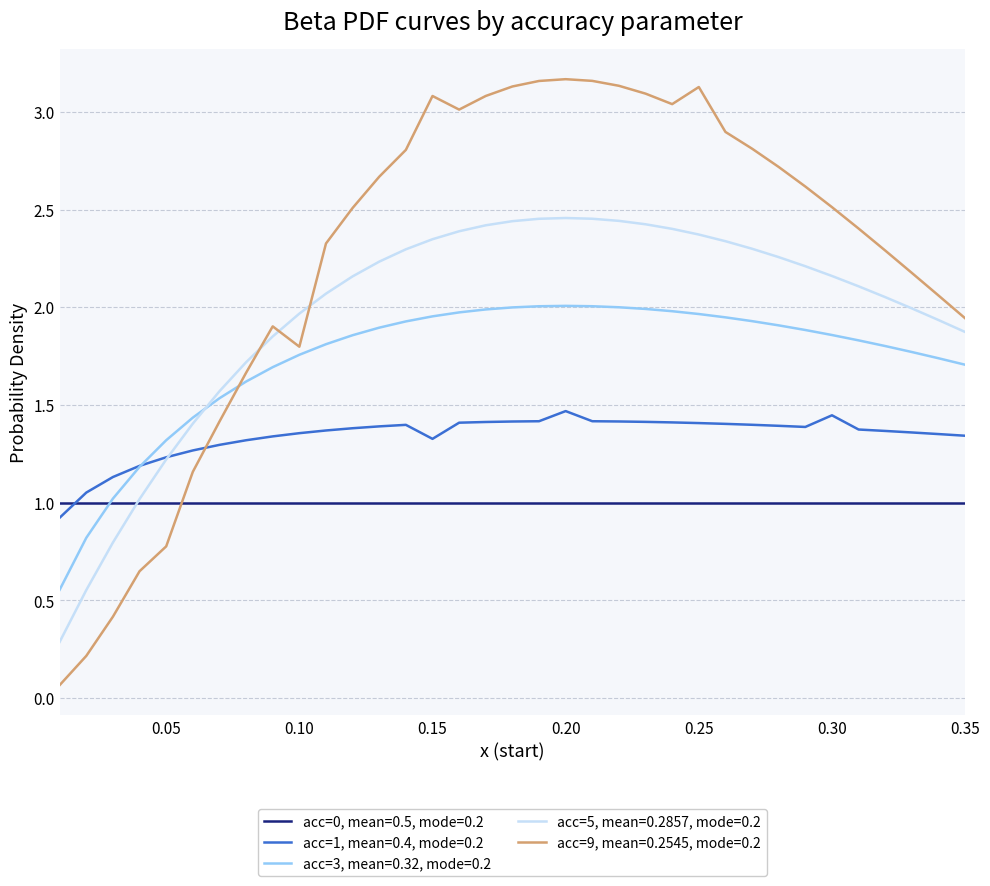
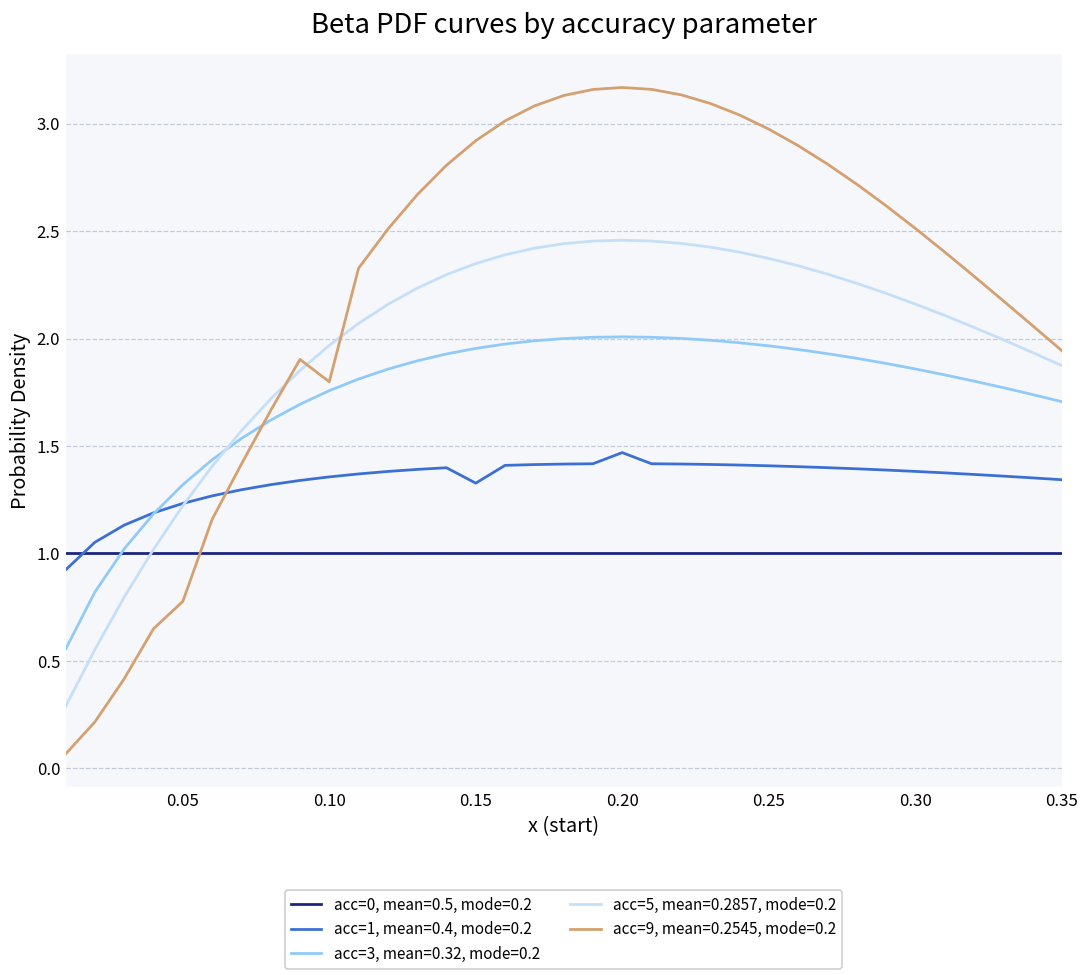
  {
    "acc=0, mean=0.5, mode=0.2": {
      "0.05": 1.00,
      "0.10": 1.00,
      "0.15": 1.00,
      "0.20": 1.00,
      "0.25": 1.00,
      "0.30": 1.00,
      "0.35": 1.00
    },
    "acc=1, mean=0.4, mode=0.2": {
      "0.10": 1.36,
      "0.15": 1.33,
      "0.20": 1.47,
      "0.25": 1.41,
-     "0.30": 1.45,
+     "0.30": 1.38,
      "0.35": 1.34
    },
    "acc=9, mean=0.2545, mode=0.2": {
      "0.05": 0.78,
      "0.10": 1.80,
-     "0.15": 3.08,
+     "0.15": 2.92,
      "0.20": 3.17,
-     "0.25": 3.13,
+     "0.25": 2.97,
      "0.30": 2.51,
      "0.35": 1.94
    }
  }
